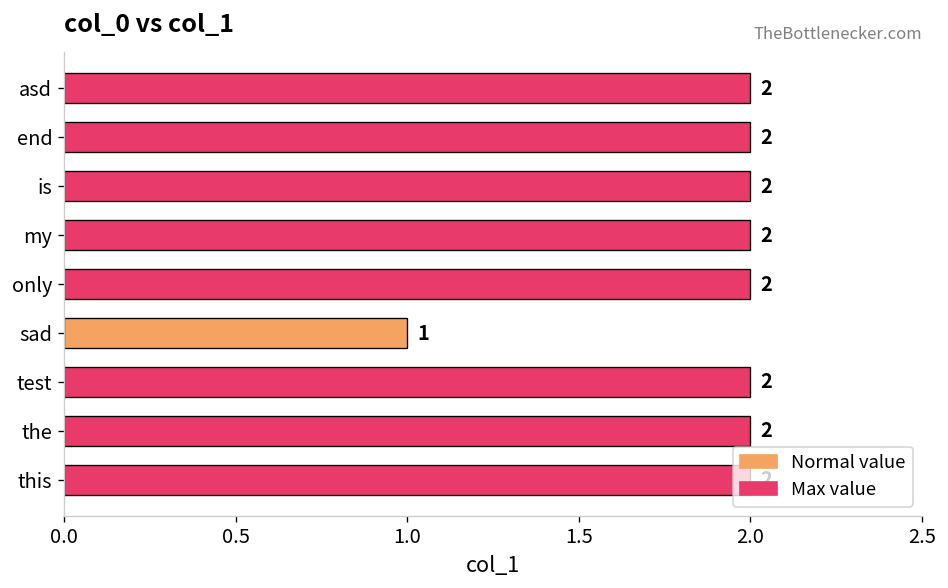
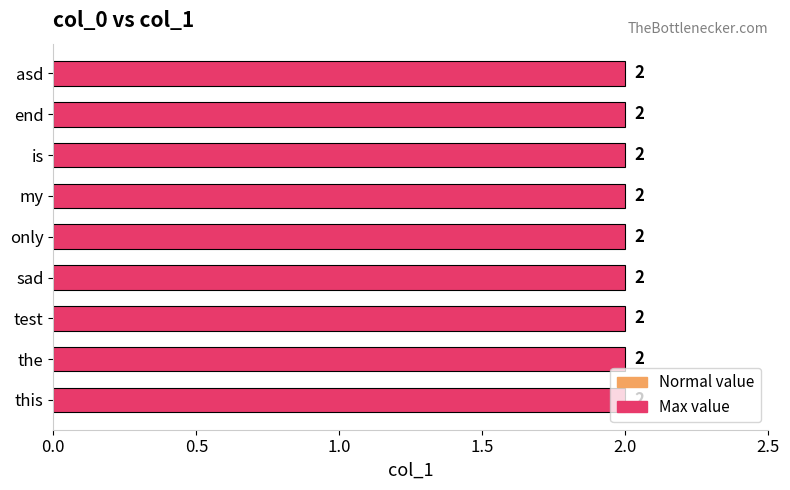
  {
    "asd": 2,
    "end": 2,
    "is": 2,
    "my": 2,
    "only": 2,
-   "sad": 1,
+   "sad": 2,
    "test": 2,
    "the": 2
  }
